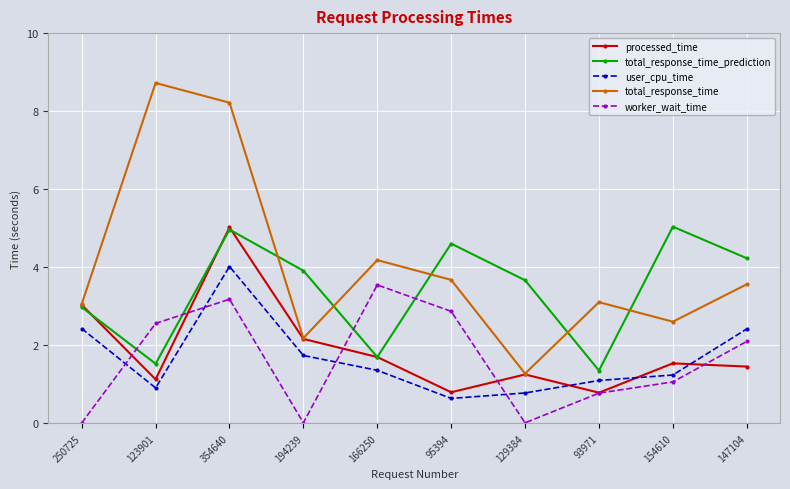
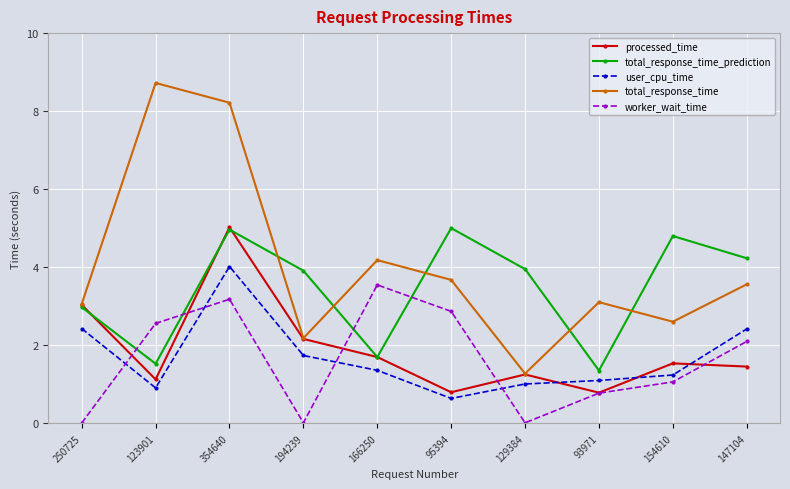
  {
    "processed_time": {
      "123901": 1.1,
      "95394": 0.8,
      "154610": 1.5,
      "147104": 1.5
    },
    "total_response_time_prediction": {
      "123901": 1.5,
      "194239": 3.9,
-     "95394": 4.6,
-     "129384": 3.7,
+     "95394": 5.0,
+     "129384": 4.0,
      "93971": 1.4,
-     "154610": 5.0,
+     "154610": 4.8,
      "147104": 4.2
    },
    "user_cpu_time": {
      "250725": 2.4,
      "123901": 0.9,
      "354640": 4.0,
      "194239": 1.7,
      "166250": 1.4,
      "95394": 0.6,
-     "129384": 0.8,
+     "129384": 1.0,
      "93971": 1.1,
      "154610": 1.2,
      "147104": 2.4
    },
    "total_response_time": {
      "123901": 8.7,
      "354640": 8.2,
      "166250": 4.2,
      "95394": 3.7,
      "93971": 3.1,
      "154610": 2.6,
      "147104": 3.6
    },
    "worker_wait_time": {
      "250725": 0.0,
      "123901": 2.6,
      "354640": 3.2,
      "194239": 0.0,
      "166250": 3.5,
      "95394": 2.9,
      "129384": 0.0,
      "154610": 1.1,
      "147104": 2.1
    }
  }
